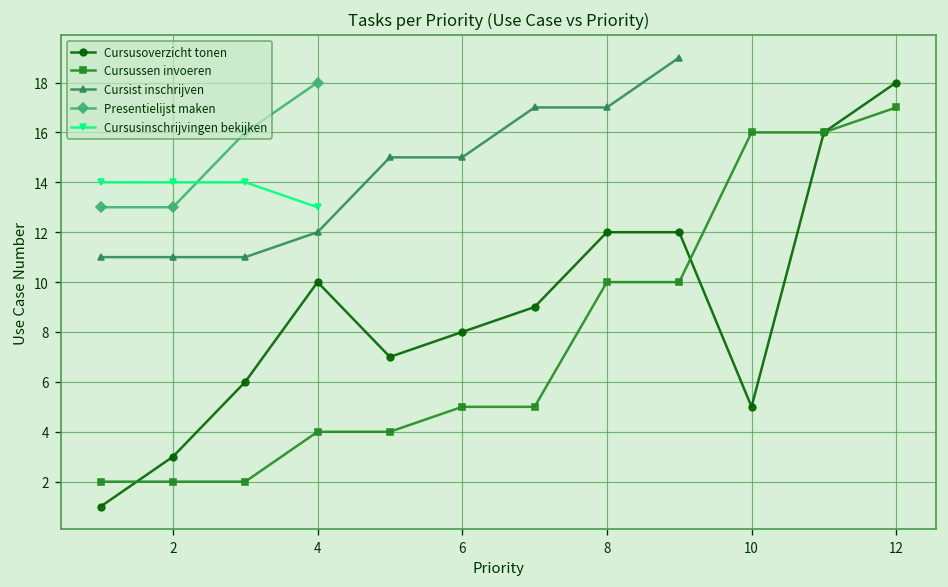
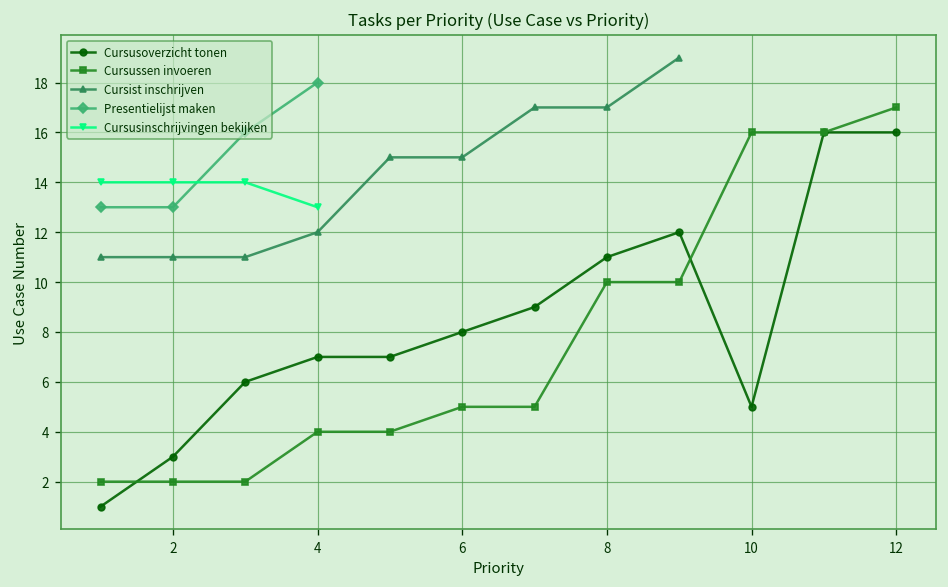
  {
    "Cursusoverzicht tonen": {
      "2": 3,
-     "4": 10,
+     "4": 7,
      "6": 8,
-     "8": 12,
+     "8": 11,
      "10": 5,
-     "12": 18
+     "12": 16
    },
    "Cursusinschrijvingen bekijken": {
      "2": 14,
      "4": 13
    }
  }
